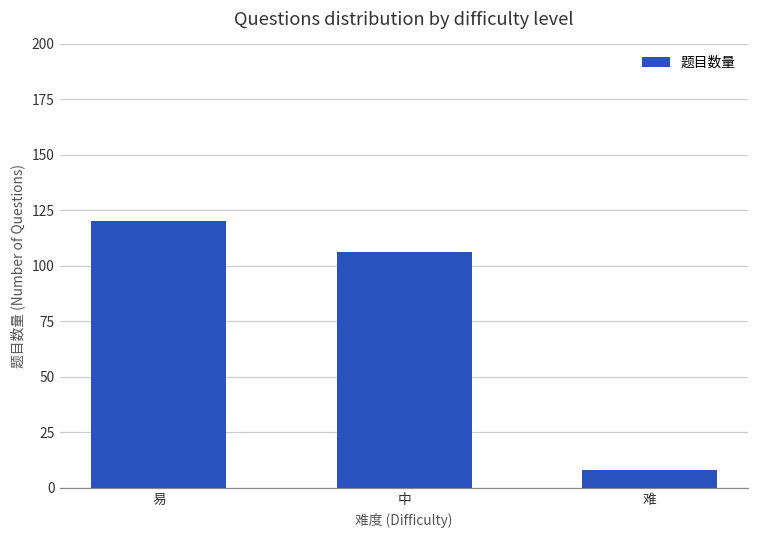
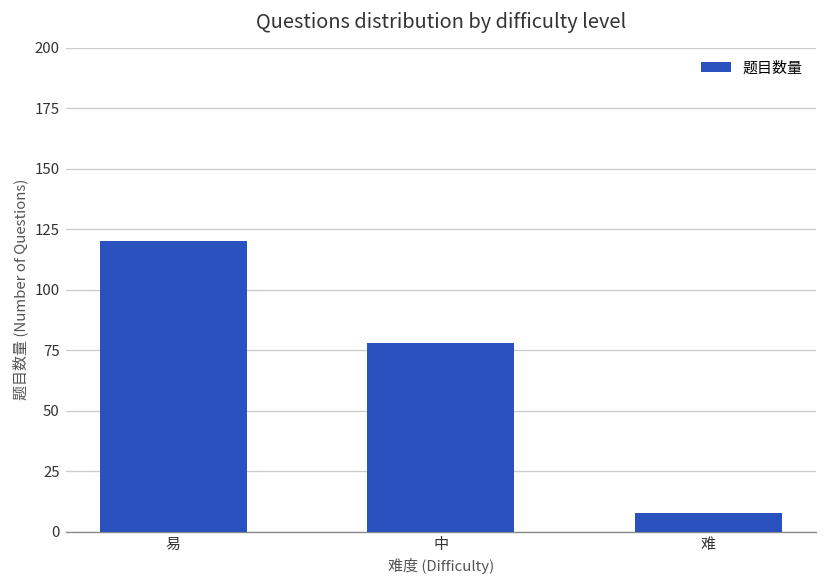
  {
    "易": 120,
-   "中": 106,
+   "中": 78,
    "难": 8
  }
